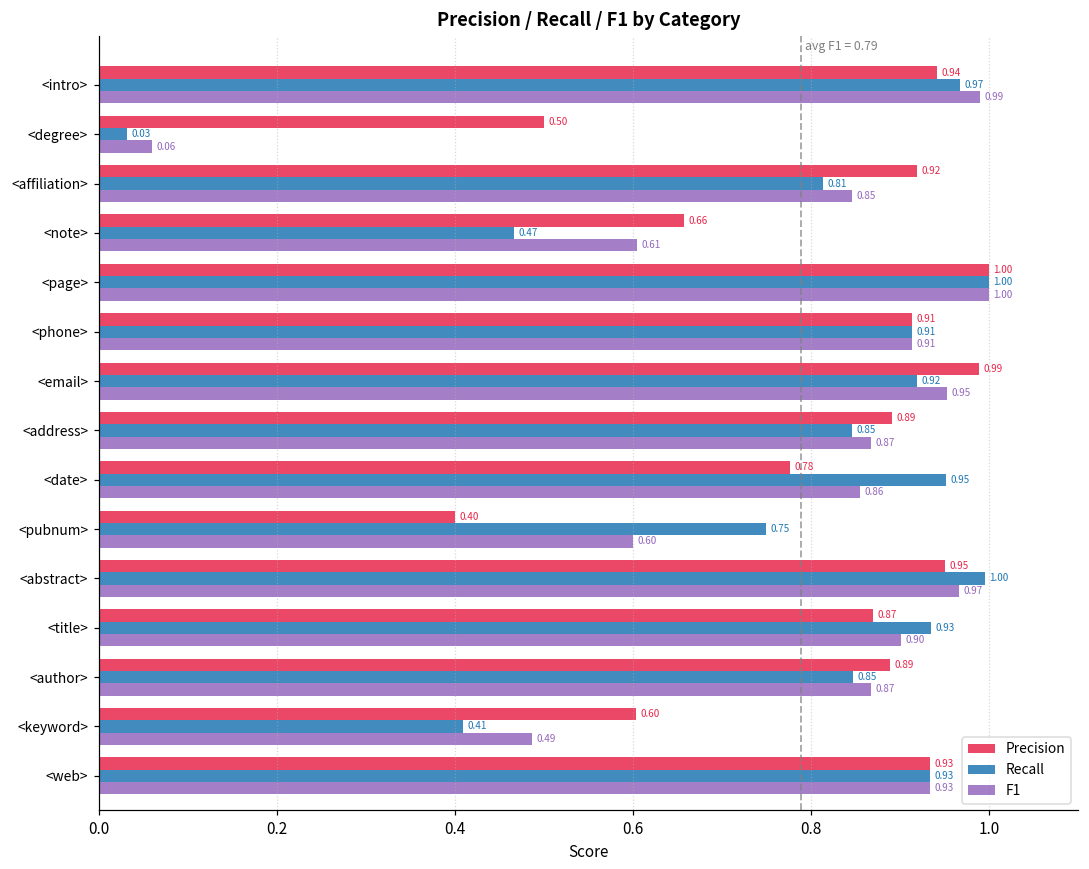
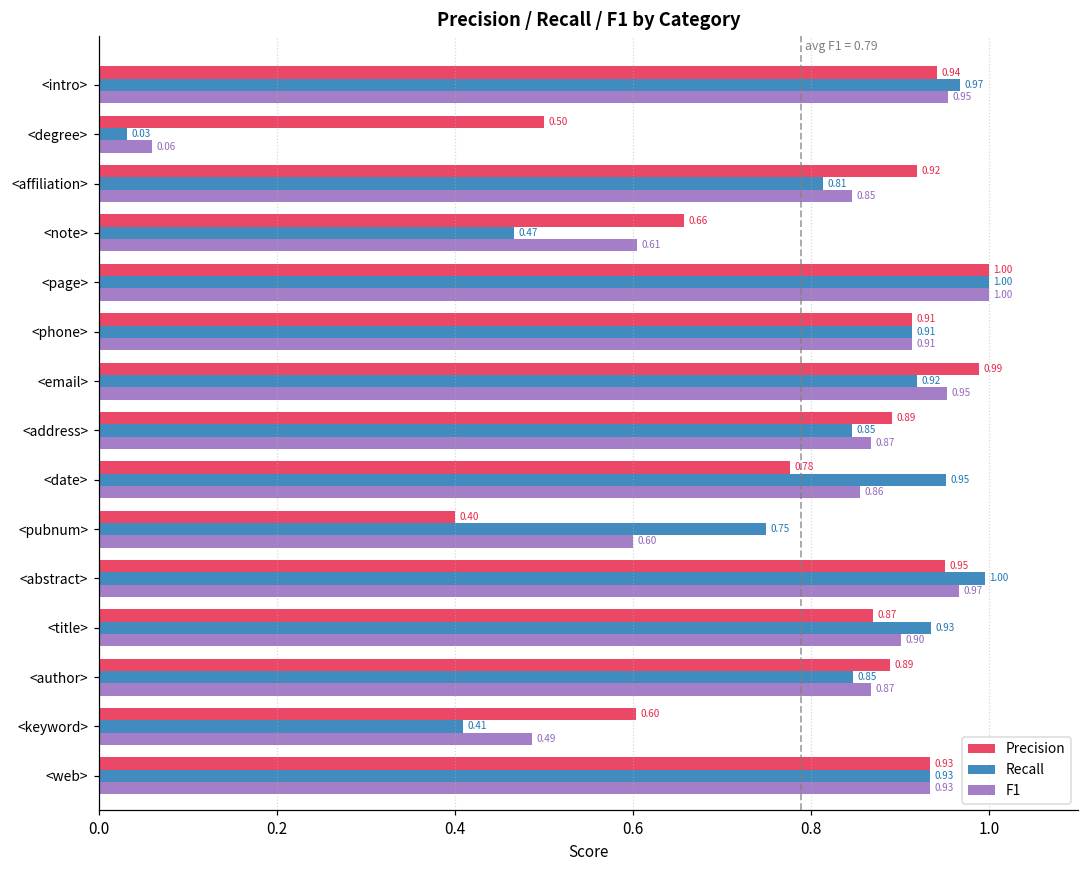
  {
    "Precision": {
      "<intro>": 0.94,
      "<degree>": 0.50,
      "<affiliation>": 0.92,
      "<note>": 0.66,
      "<page>": 1.00,
      "<phone>": 0.91,
      "<email>": 0.99,
      "<address>": 0.89,
      "<date>": 0.78,
      "<pubnum>": 0.40,
      "<abstract>": 0.95,
      "<title>": 0.87,
      "<author>": 0.89,
      "<keyword>": 0.60,
      "<web>": 0.93
    },
    "Recall": {
      "<intro>": 0.97,
      "<degree>": 0.03,
      "<affiliation>": 0.81,
      "<note>": 0.47,
      "<page>": 1.00,
      "<phone>": 0.91,
      "<email>": 0.92,
      "<address>": 0.85,
      "<date>": 0.95,
      "<pubnum>": 0.75,
      "<abstract>": 1.00,
      "<title>": 0.93,
      "<author>": 0.85,
      "<keyword>": 0.41,
      "<web>": 0.93
    },
    "F1": {
-     "<intro>": 0.99,
+     "<intro>": 0.95,
      "<degree>": 0.06,
      "<affiliation>": 0.85,
      "<note>": 0.61,
      "<page>": 1.00,
      "<phone>": 0.91,
      "<email>": 0.95,
      "<address>": 0.87,
      "<date>": 0.86,
      "<pubnum>": 0.60,
      "<abstract>": 0.97,
      "<title>": 0.90,
      "<author>": 0.87,
      "<keyword>": 0.49,
      "<web>": 0.93
    }
  }
